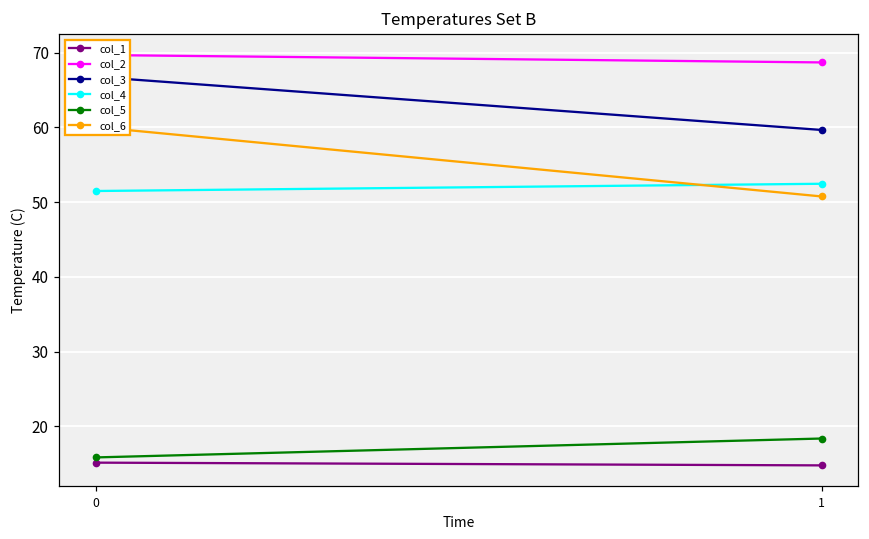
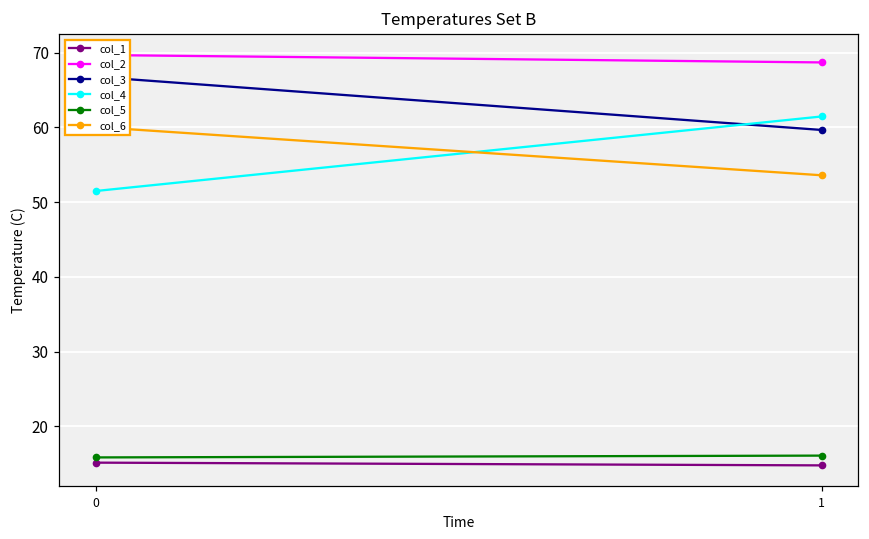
  {
    "col_1": {
      "0": 15,
      "1": 15
    },
    "col_2": {
      "1": 69
    },
    "col_3": {
      "1": 60
    },
    "col_4": {
      "0": 51,
-     "1": 52
+     "1": 61
    },
    "col_5": {
      "0": 16,
-     "1": 18
+     "1": 16
    },
    "col_6": {
-     "1": 51
+     "1": 54
    }
  }
